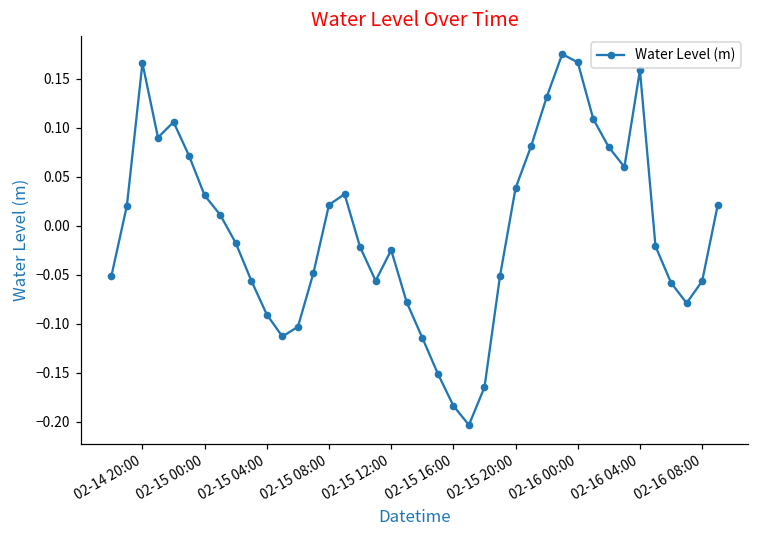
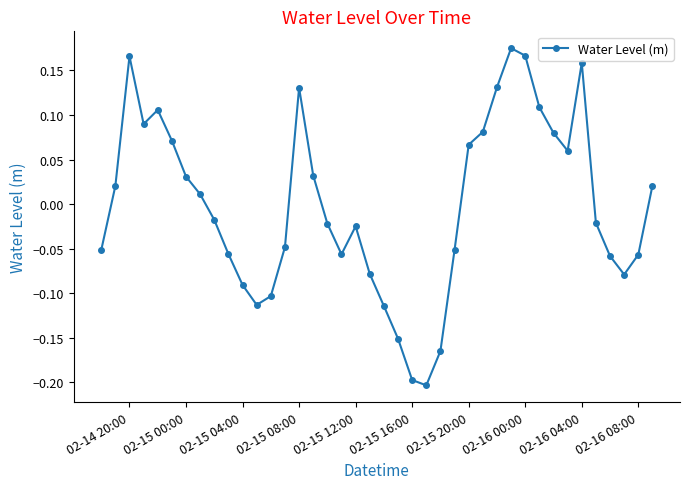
  {
    "02-14 20:00": 0.17,
    "02-15 00:00": 0.03,
    "02-15 04:00": -0.09,
-   "02-15 08:00": 0.02,
+   "02-15 08:00": 0.13,
    "02-15 12:00": -0.02,
-   "02-15 16:00": -0.18,
-   "02-15 20:00": 0.04,
+   "02-15 16:00": -0.20,
+   "02-15 20:00": 0.07,
    "02-16 00:00": 0.17,
    "02-16 04:00": 0.16,
    "02-16 08:00": -0.06
  }
